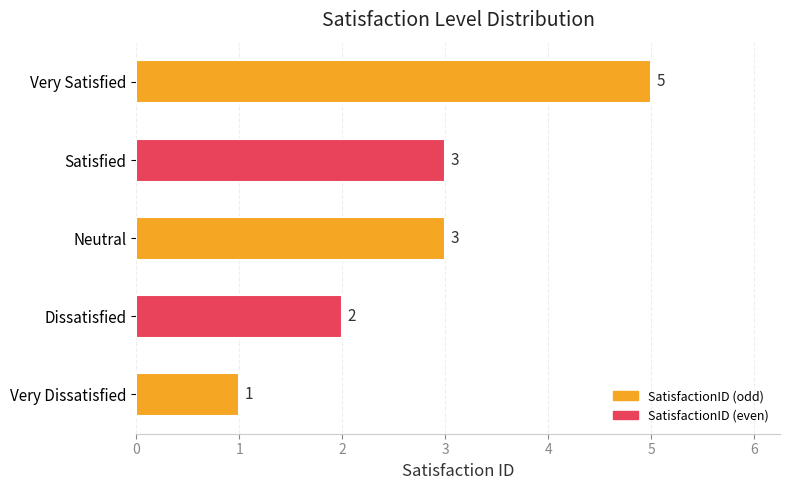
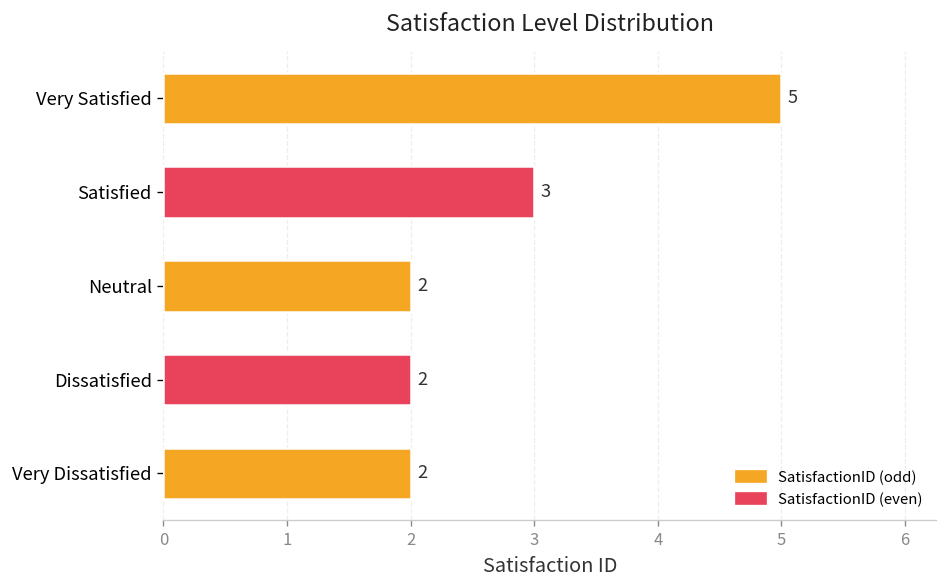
  {
    "Very Satisfied": 5,
    "Satisfied": 3,
-   "Neutral": 3,
+   "Neutral": 2,
    "Dissatisfied": 2,
-   "Very Dissatisfied": 1
+   "Very Dissatisfied": 2
  }
